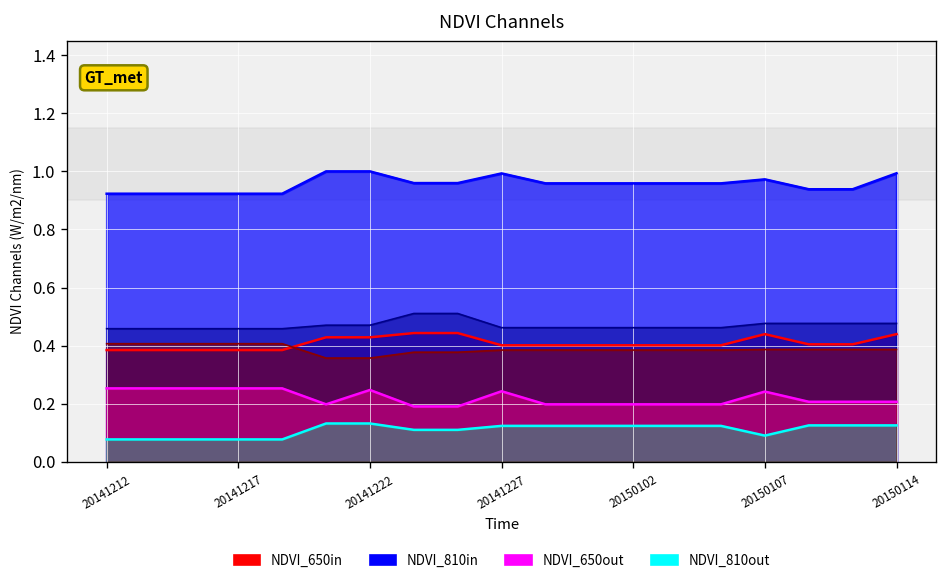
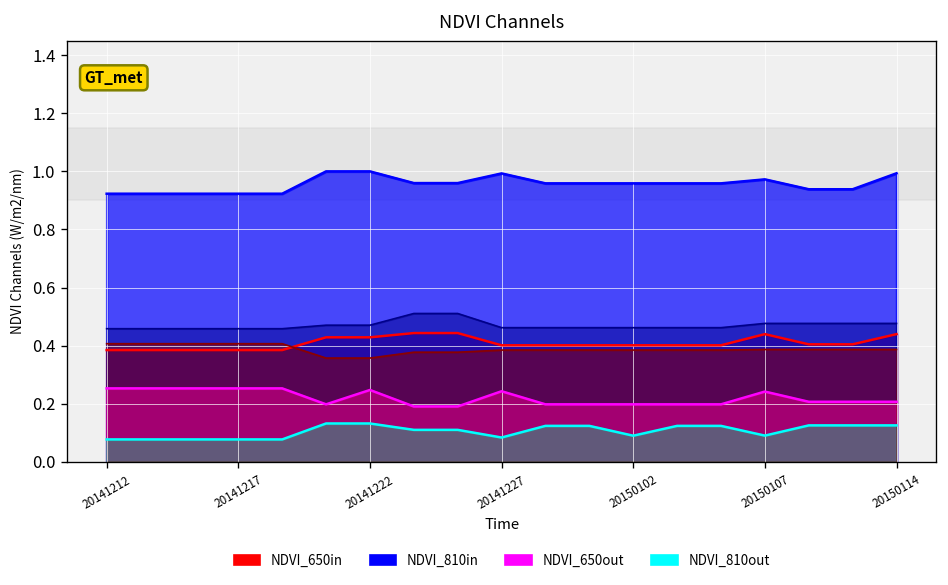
  {
    "NDVI_650in": {
      "20141212": 0.38,
      "20141217": 0.38,
      "20141222": 0.43,
      "20141227": 0.40,
      "20150102": 0.40,
      "20150107": 0.44,
      "20150114": 0.44
    },
    "NDVI_810in": {
      "20141212": 0.92,
      "20141217": 0.92,
      "20141222": 1.00,
      "20141227": 0.99,
      "20150102": 0.96,
      "20150107": 0.97,
      "20150114": 0.99
    },
    "NDVI_650out": {
      "20141212": 0.25,
      "20141217": 0.25,
      "20141222": 0.25,
      "20141227": 0.24,
      "20150102": 0.20,
      "20150107": 0.24,
      "20150114": 0.21
    },
    "NDVI_810out": {
      "20141212": 0.08,
      "20141217": 0.08,
      "20141222": 0.13,
-     "20141227": 0.12,
-     "20150102": 0.12,
+     "20141227": 0.08,
+     "20150102": 0.09,
      "20150107": 0.09,
      "20150114": 0.13
    }
  }
